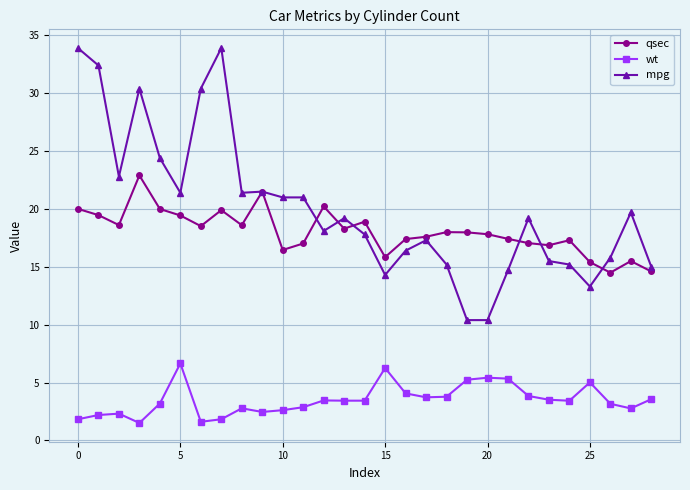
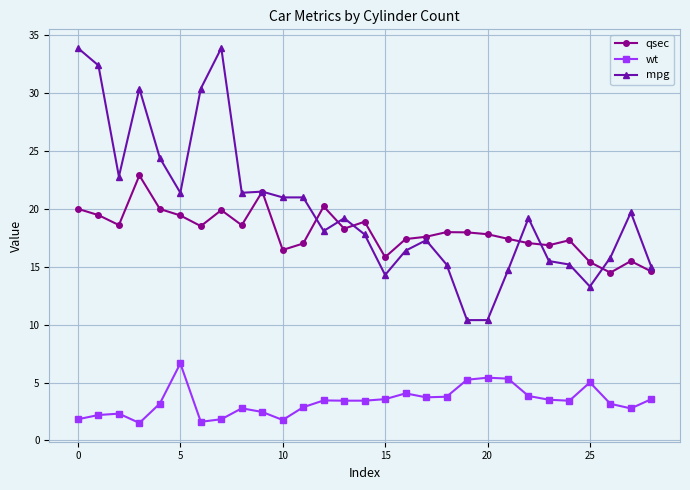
  {
    "wt": {
      "0": 1.8,
      "5": 6.7,
-     "10": 2.6,
-     "15": 6.3,
+     "10": 1.8,
+     "15": 3.6,
      "20": 5.4,
      "25": 5.0
    }
  }
